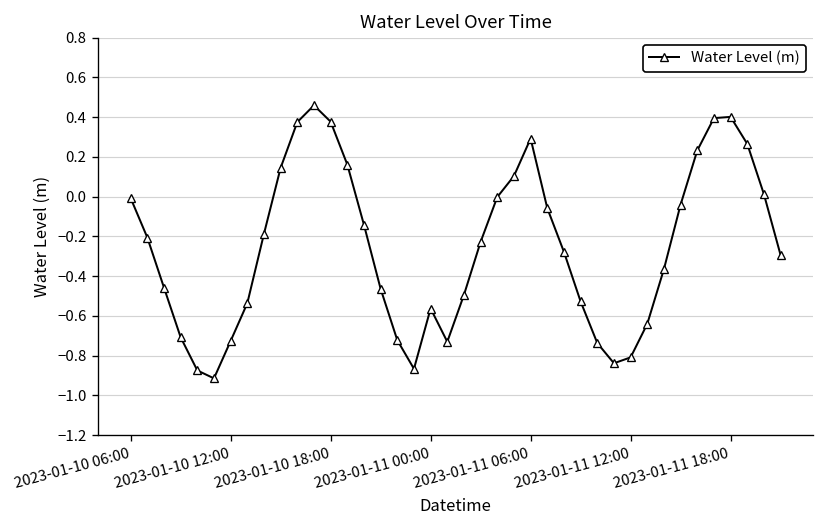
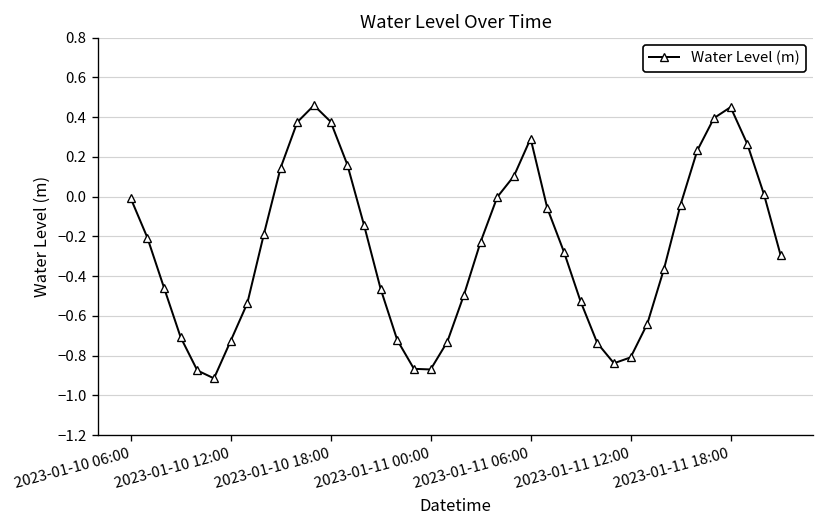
  {
    "2023-01-10 06:00": -0.01,
    "2023-01-10 12:00": -0.73,
    "2023-01-10 18:00": 0.38,
-   "2023-01-11 00:00": -0.56,
+   "2023-01-11 00:00": -0.87,
    "2023-01-11 06:00": 0.29,
    "2023-01-11 12:00": -0.81,
-   "2023-01-11 18:00": 0.40
+   "2023-01-11 18:00": 0.45
  }
